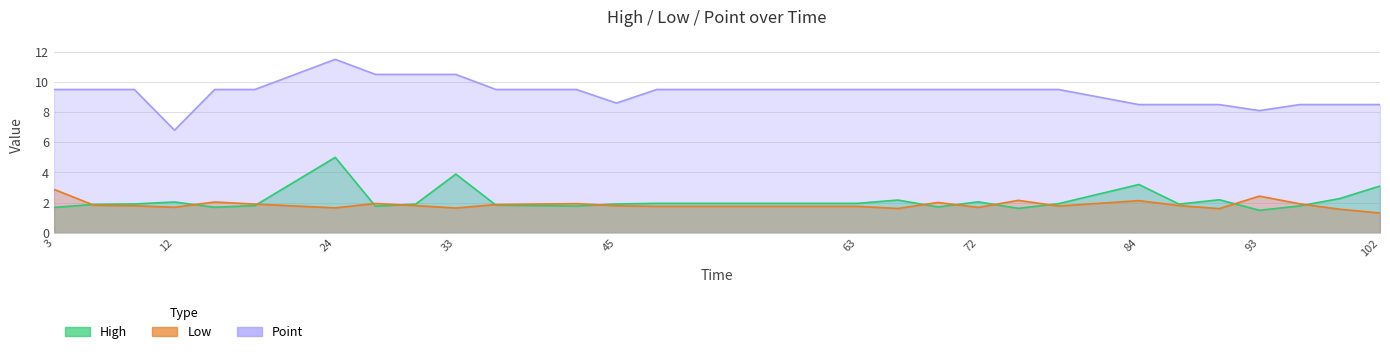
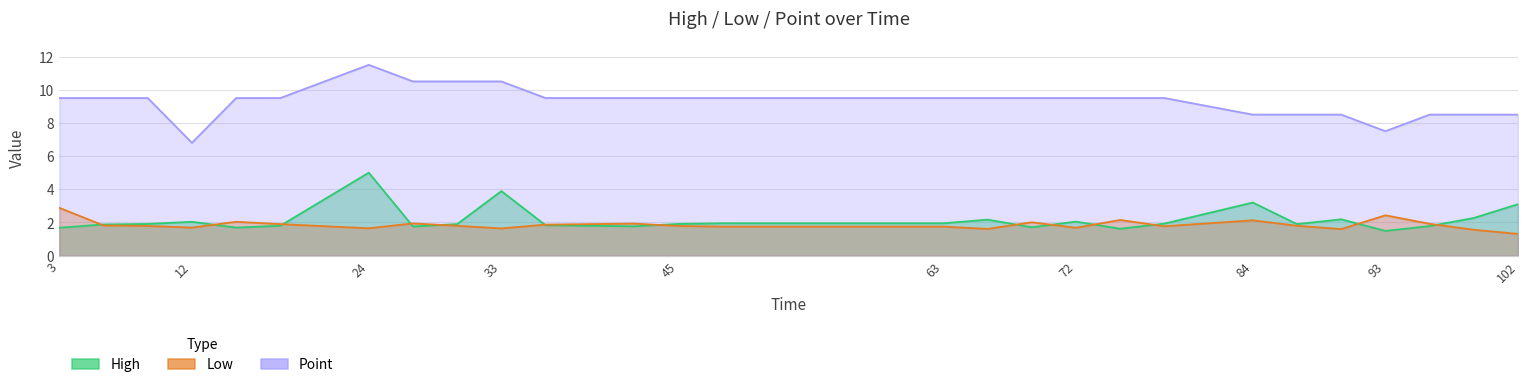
  {
    "High": {
      "3": 1.7,
      "12": 2.0,
      "24": 5.0,
      "33": 3.9,
      "63": 2.0,
      "72": 2.1,
      "84": 3.2,
      "93": 1.5,
      "102": 3.1
    },
    "Low": {
      "3": 2.9,
      "12": 1.7,
      "24": 1.7,
      "33": 1.6,
      "63": 1.8,
      "72": 1.7,
      "84": 2.1,
      "93": 2.4,
      "102": 1.3
    },
    "Point": {
      "3": 9.5,
      "12": 6.8,
      "24": 11.5,
      "33": 10.5,
-     "45": 8.6,
+     "45": 9.5,
      "63": 9.5,
      "72": 9.5,
      "84": 8.5,
-     "93": 8.1,
+     "93": 7.5,
      "102": 8.5
    }
  }
